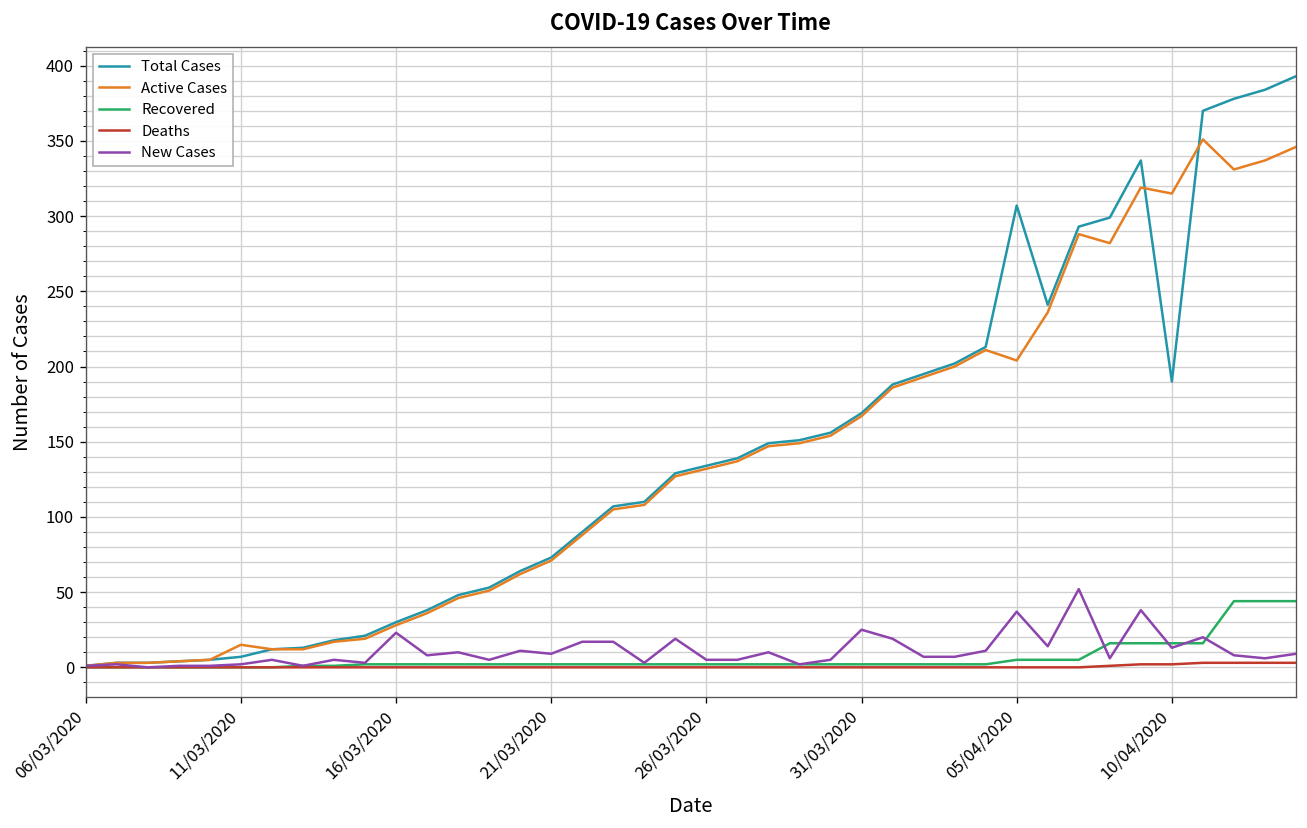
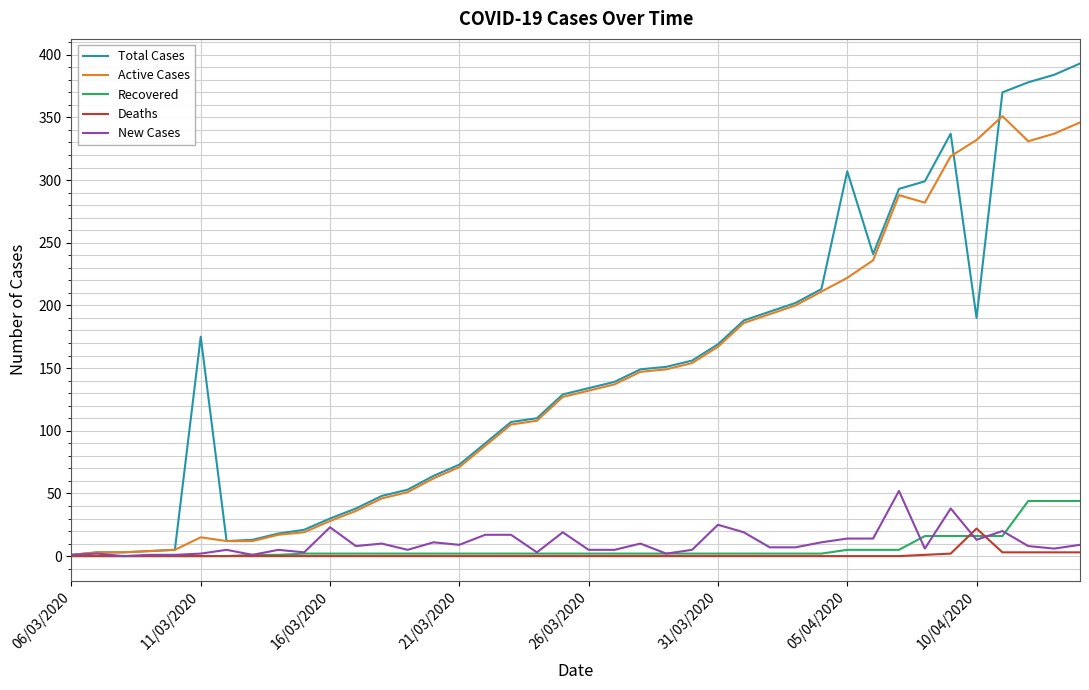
  {
    "Total Cases": {
-     "11/03/2020": 7,
+     "11/03/2020": 175,
      "05/04/2020": 307,
      "10/04/2020": 190
    },
    "Active Cases": {
      "11/03/2020": 15,
-     "05/04/2020": 204,
-     "10/04/2020": 315
+     "05/04/2020": 222,
+     "10/04/2020": 332
    },
    "Recovered": {
      "05/04/2020": 5,
      "10/04/2020": 16
    },
    "Deaths": {
      "05/04/2020": 0,
-     "10/04/2020": 2
+     "10/04/2020": 22
    },
    "New Cases": {
      "16/03/2020": 23,
      "21/03/2020": 9,
      "26/03/2020": 5,
      "31/03/2020": 25,
-     "05/04/2020": 37,
+     "05/04/2020": 14,
      "10/04/2020": 13
    }
  }
